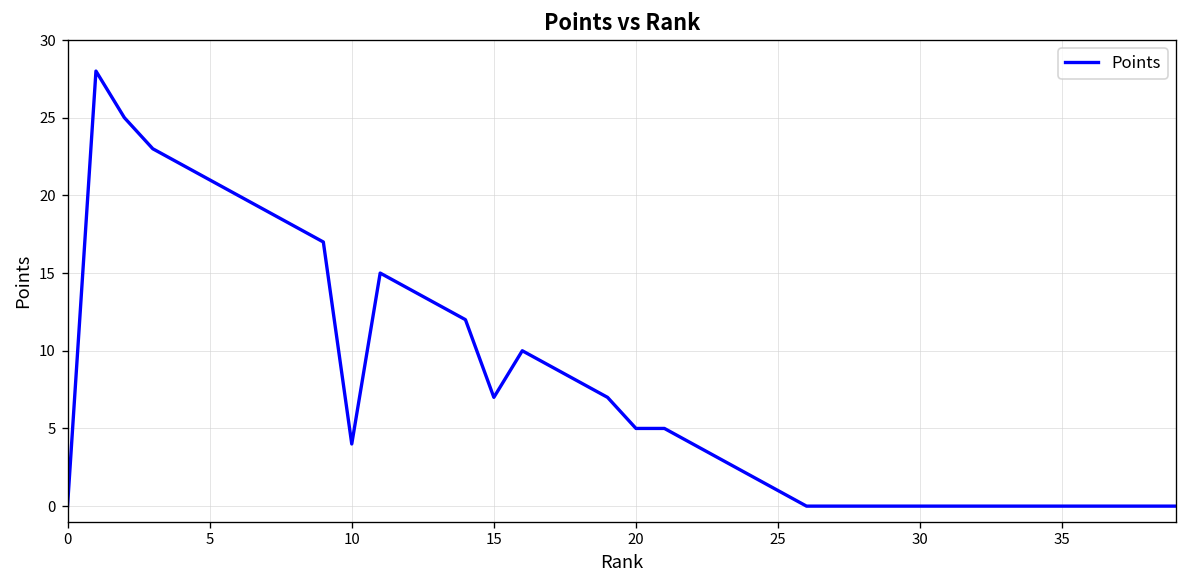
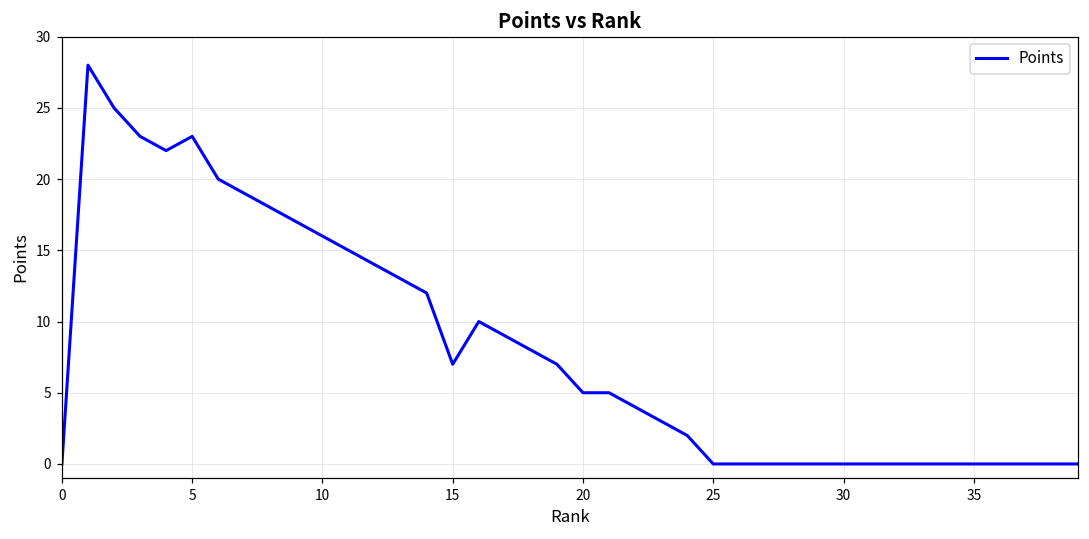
  {
    "0": 0,
-   "5": 21,
-   "10": 4,
+   "5": 23,
+   "10": 16,
    "15": 7,
    "20": 5,
-   "25": 1,
+   "25": 0,
    "30": 0,
    "35": 0
  }
